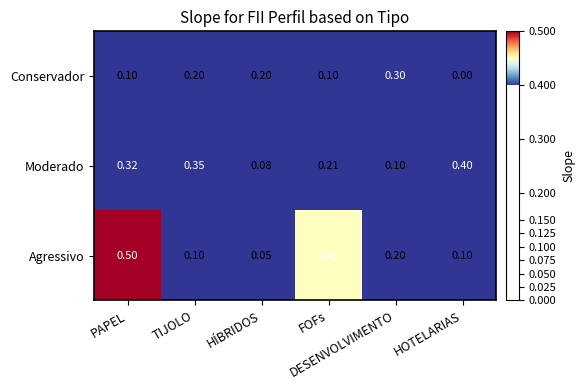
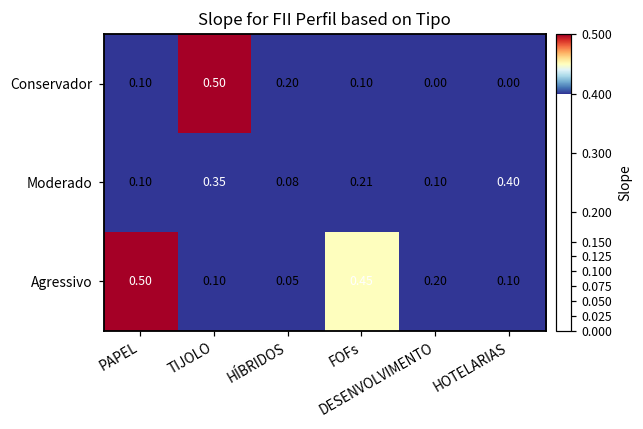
  {
    "Conservador": {
      "PAPEL": 0.10,
-     "TIJOLO": 0.20,
+     "TIJOLO": 0.50,
      "HÍBRIDOS": 0.20,
      "FOFs": 0.10,
-     "DESENVOLVIMENTO": 0.30,
+     "DESENVOLVIMENTO": 0.00,
      "HOTELARIAS": 0.00
    },
    "Moderado": {
-     "PAPEL": 0.32,
+     "PAPEL": 0.10,
      "TIJOLO": 0.35,
      "HÍBRIDOS": 0.08,
      "FOFs": 0.21,
      "DESENVOLVIMENTO": 0.10,
      "HOTELARIAS": 0.40
    },
    "Agressivo": {
      "PAPEL": 0.50,
      "TIJOLO": 0.10,
      "HÍBRIDOS": 0.05,
      "FOFs": 0.45,
      "DESENVOLVIMENTO": 0.20,
      "HOTELARIAS": 0.10
    }
  }
